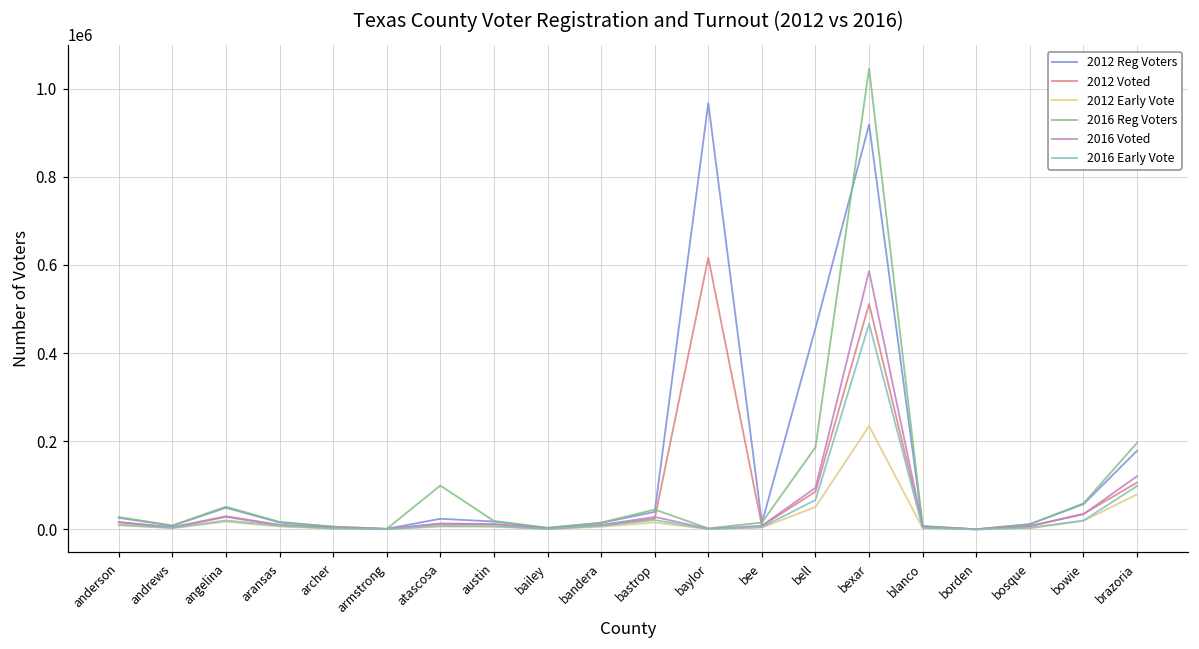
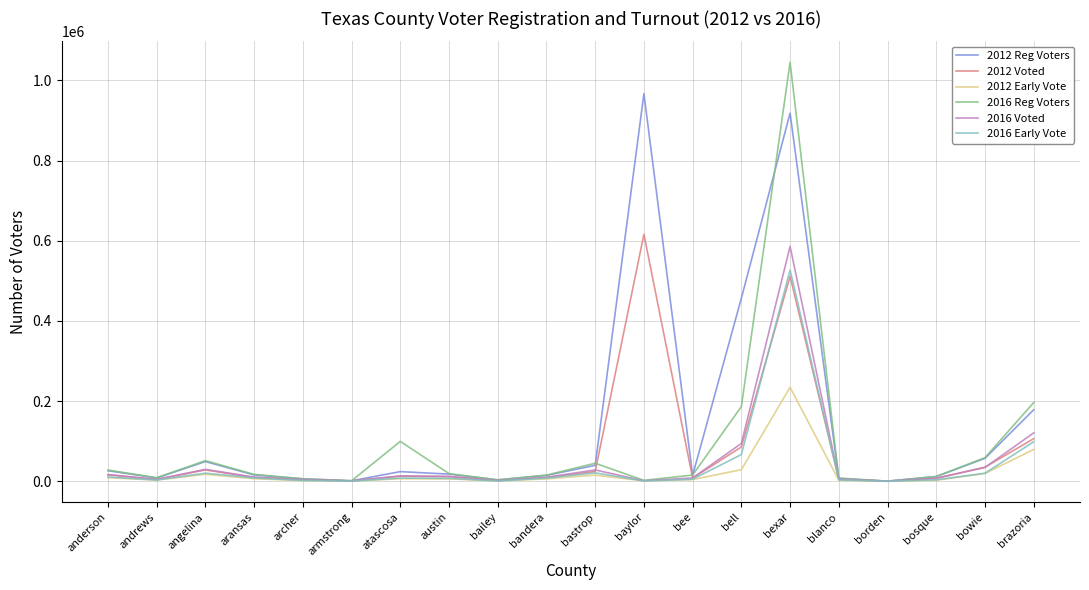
  {
    "2012 Reg Voters": {
      "atascosa": 20000,
      "baylor": 970000,
      "bell": 460000,
      "bexar": 920000,
      "brazoria": 180000
    },
    "2012 Voted": {
      "baylor": 620000,
      "bell": 90000,
      "bexar": 510000,
      "brazoria": 110000
    },
    "2012 Early Vote": {
-     "bell": 50000,
+     "bell": 30000,
      "bexar": 230000,
      "brazoria": 80000
    },
    "2016 Reg Voters": {
      "atascosa": 100000,
      "bell": 190000,
      "bexar": 1050000,
      "brazoria": 200000
    },
    "2016 Voted": {
      "bell": 90000,
      "bexar": 590000,
      "brazoria": 120000
    },
    "2016 Early Vote": {
      "bell": 70000,
-     "bexar": 470000,
+     "bexar": 530000,
      "brazoria": 100000
    }
  }
